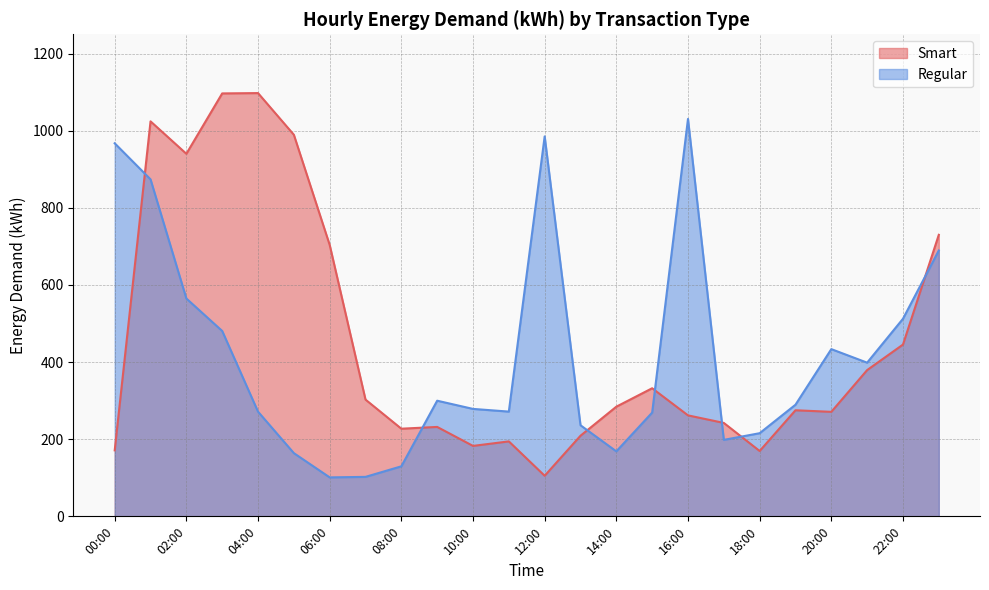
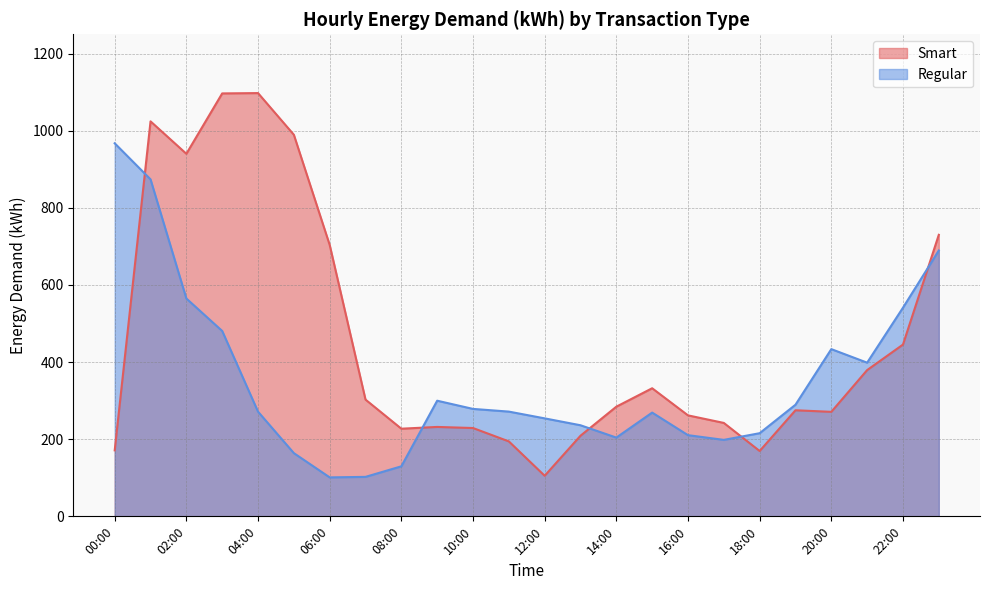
  {
    "Smart": {
      "00:00": 170,
      "02:00": 940,
      "04:00": 1100,
      "06:00": 700,
      "08:00": 230,
-     "10:00": 180,
+     "10:00": 230,
      "12:00": 110,
      "14:00": 280,
      "16:00": 260,
      "18:00": 170,
      "20:00": 270,
      "22:00": 450
    },
    "Regular": {
      "00:00": 970,
      "02:00": 560,
      "04:00": 270,
      "06:00": 100,
      "08:00": 130,
      "10:00": 280,
-     "12:00": 990,
-     "14:00": 170,
-     "16:00": 1030,
+     "12:00": 250,
+     "14:00": 200,
+     "16:00": 210,
      "18:00": 220,
      "20:00": 430,
-     "22:00": 510
+     "22:00": 540
    }
  }
